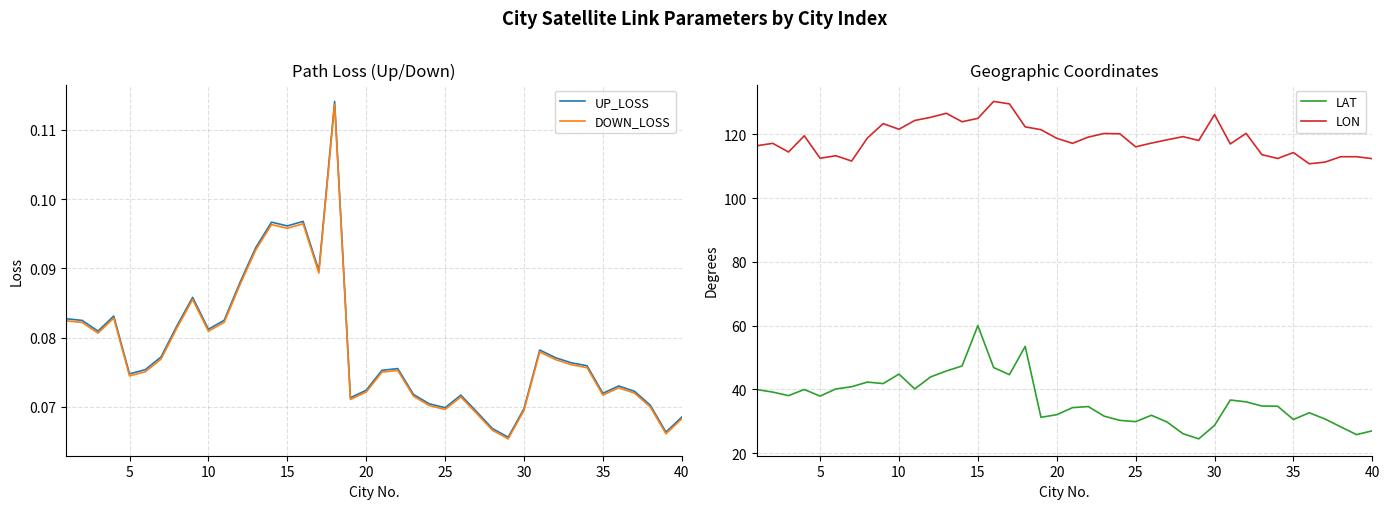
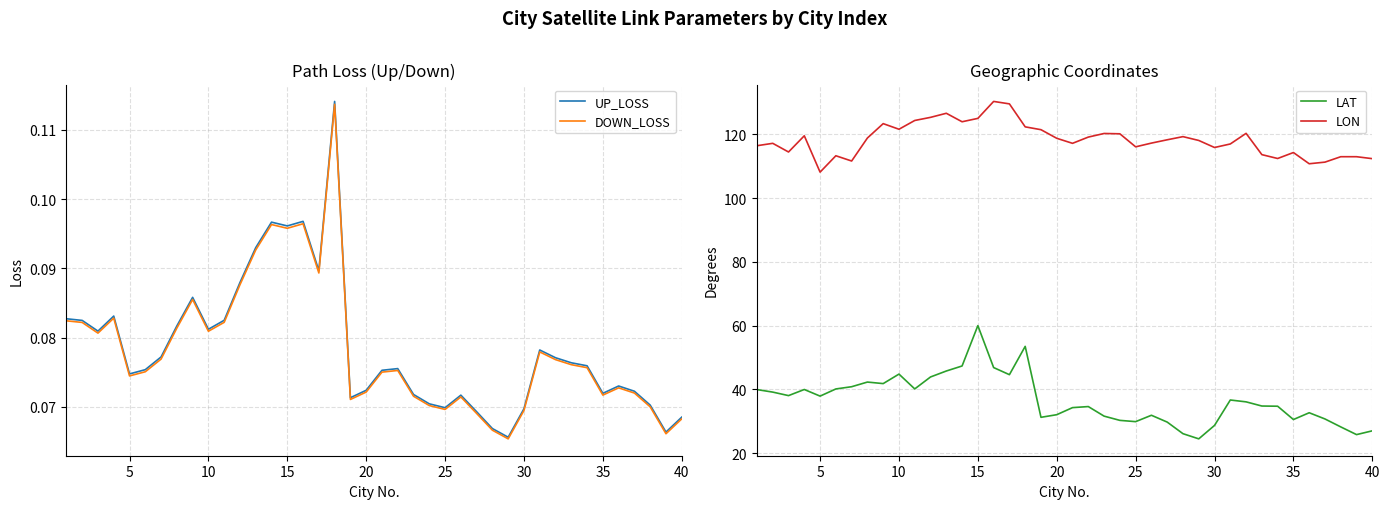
  {
    "Geographic Coordinates": {
      "LAT": {
        "5": 38,
        "10": 45,
        "15": 60,
        "20": 32,
        "25": 30,
        "30": 29,
        "35": 31,
        "40": 27
      },
      "LON": {
-       "5": 113,
+       "5": 108,
        "10": 122,
        "15": 125,
        "20": 119,
        "25": 116,
-       "30": 126,
+       "30": 116,
        "35": 114,
        "40": 112
      }
    }
  }
